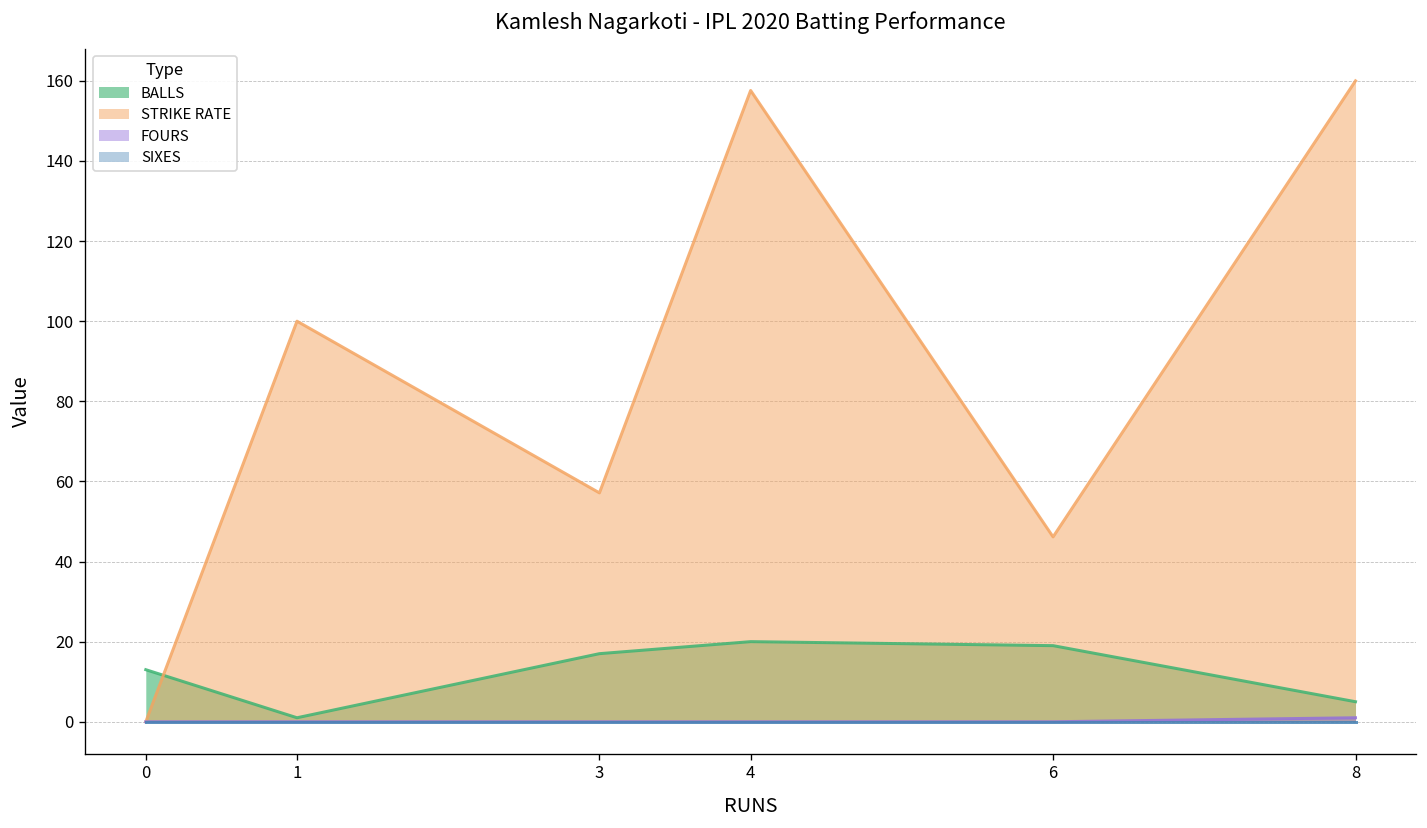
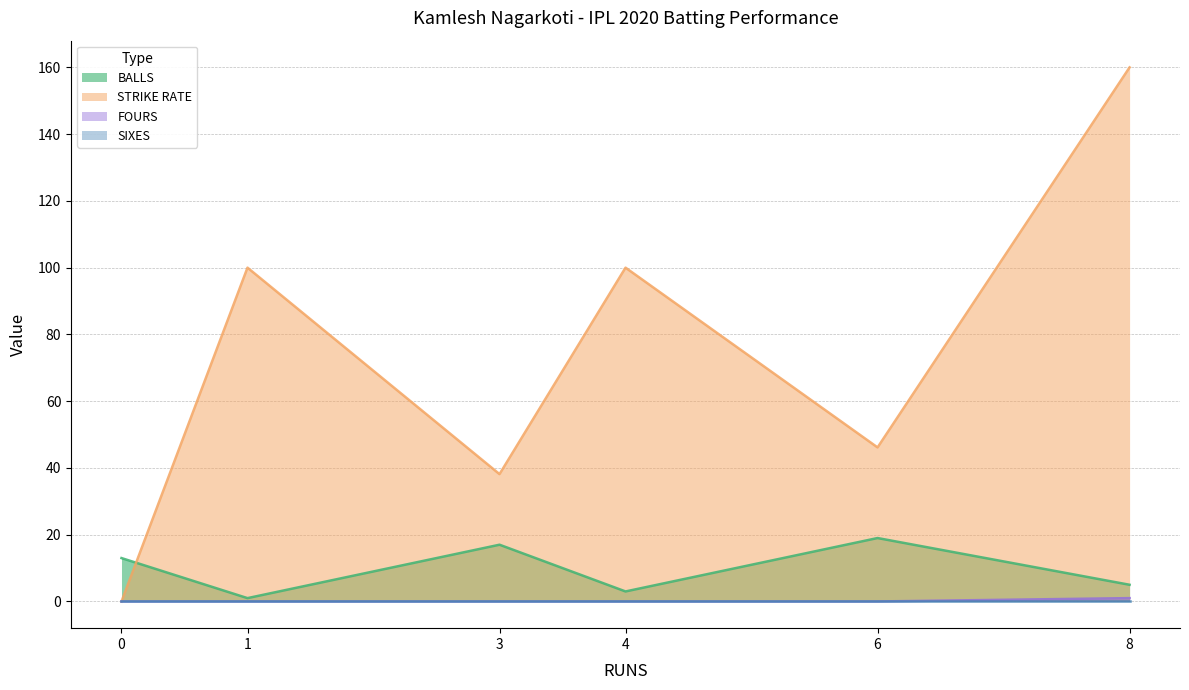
  {
    "BALLS": {
      "0": 13,
      "1": 1,
      "3": 17,
-     "4": 20,
+     "4": 3,
      "6": 19,
      "8": 5
    },
    "STRIKE RATE": {
      "1": 100,
-     "3": 57,
-     "4": 158,
+     "3": 38,
+     "4": 100,
      "6": 46,
      "8": 160
    }
  }
